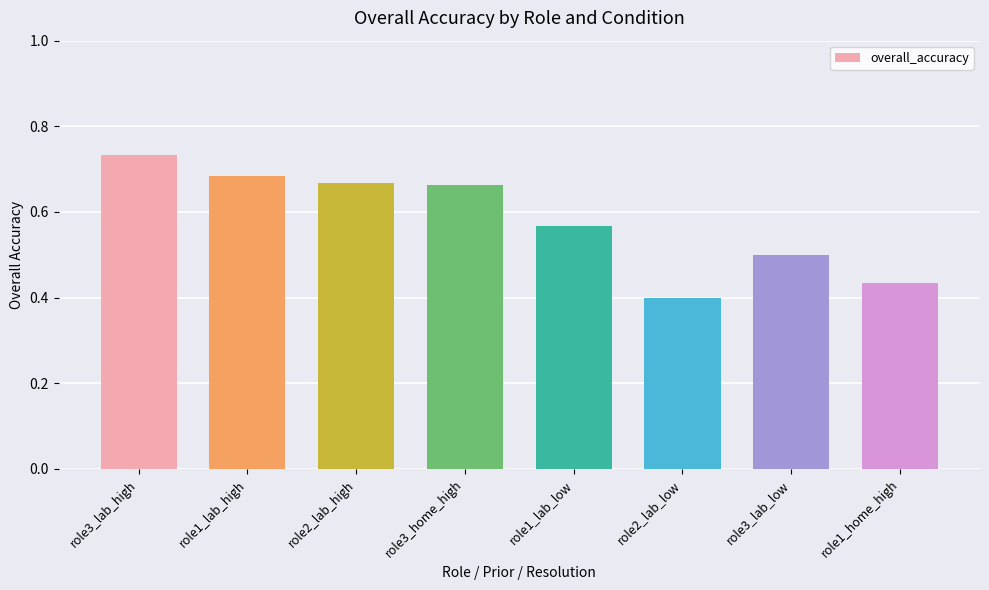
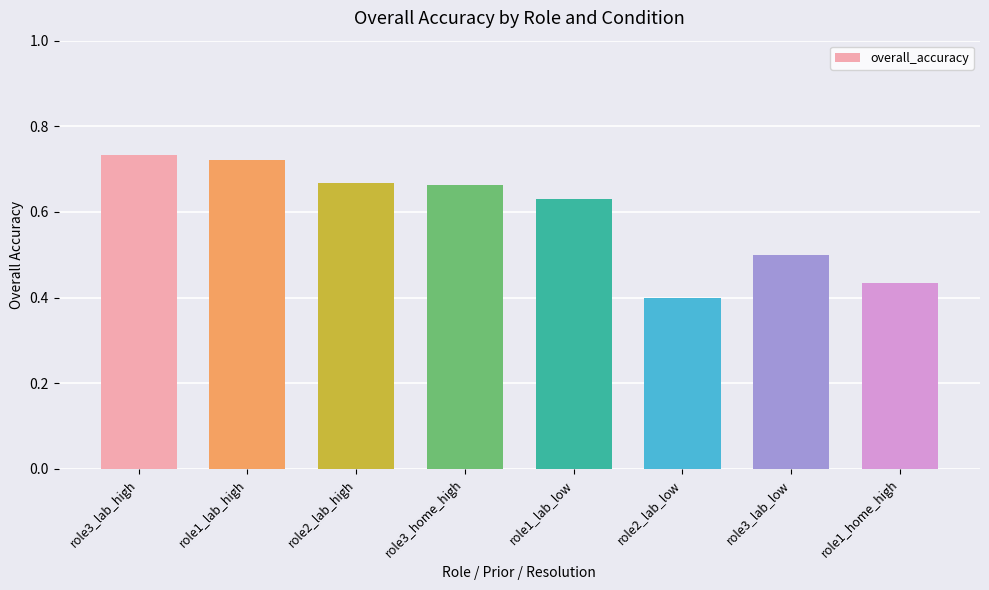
  {
    "role3_lab_high": 0.73,
-   "role1_lab_high": 0.68,
+   "role1_lab_high": 0.72,
    "role2_lab_high": 0.67,
    "role3_home_high": 0.66,
-   "role1_lab_low": 0.57,
+   "role1_lab_low": 0.63,
    "role2_lab_low": 0.40,
    "role3_lab_low": 0.50,
    "role1_home_high": 0.43
  }
